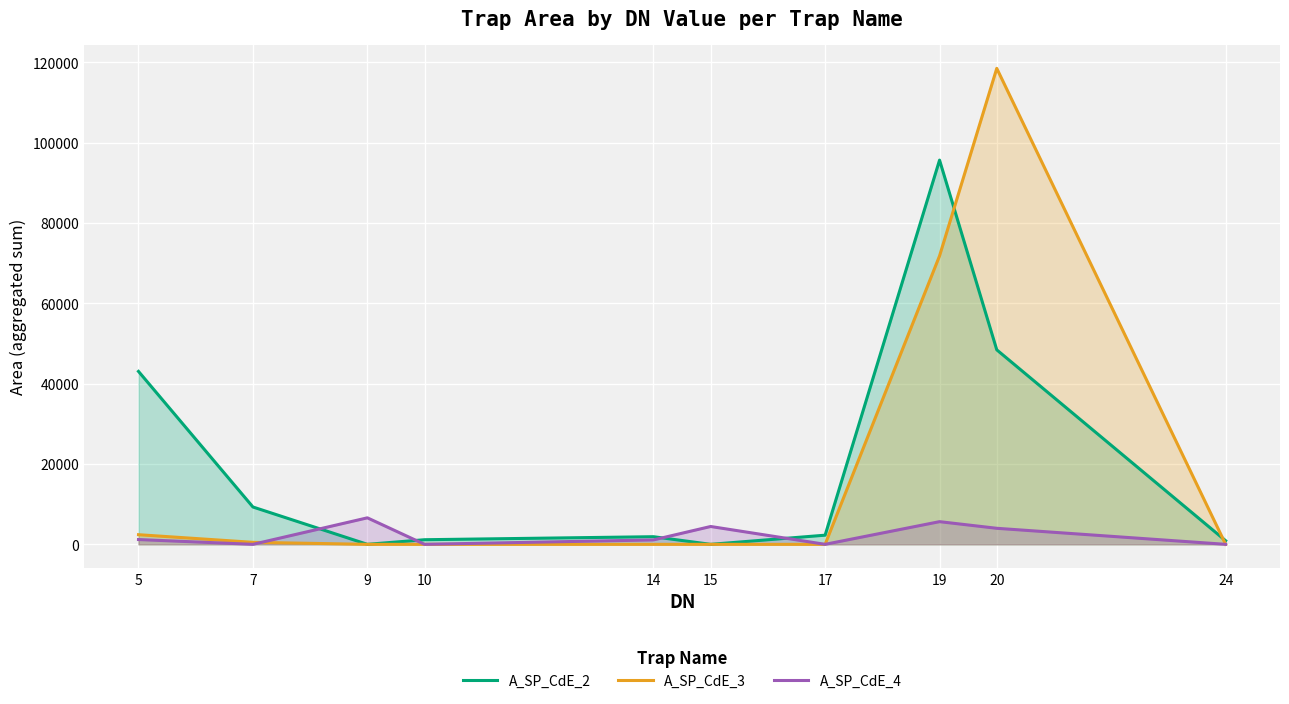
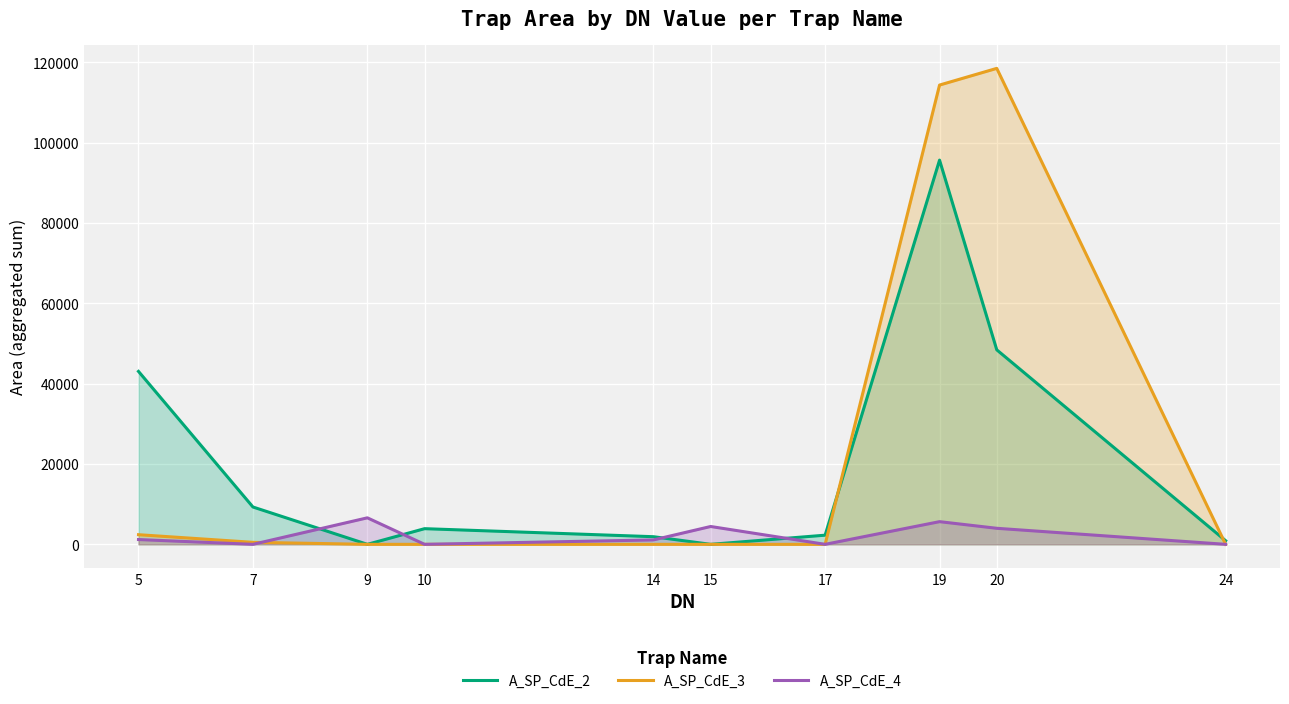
  {
    "A_SP_CdE_2": {
      "5": 43000,
      "7": 9000,
-     "10": 1000,
+     "10": 4000,
      "14": 2000,
      "17": 2000,
      "19": 96000,
      "20": 48000,
      "24": 1000
    },
    "A_SP_CdE_3": {
      "5": 2000,
      "14": 0,
-     "19": 72000,
+     "19": 114000,
      "20": 119000
    },
    "A_SP_CdE_4": {
      "5": 1000,
      "9": 7000,
      "14": 1000,
      "15": 4000,
      "19": 6000,
      "20": 4000
    }
  }
